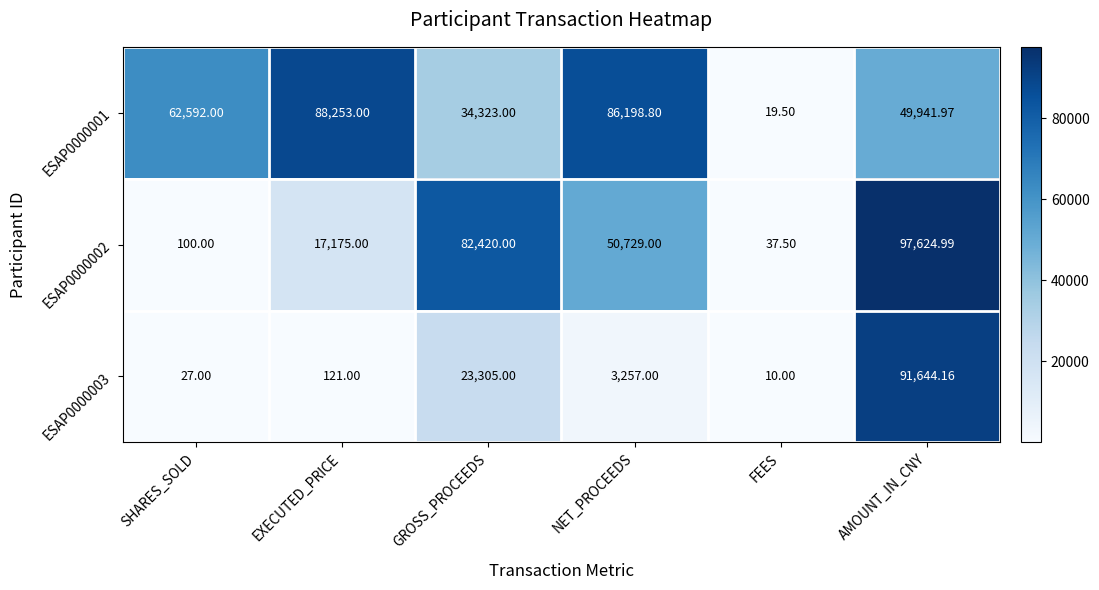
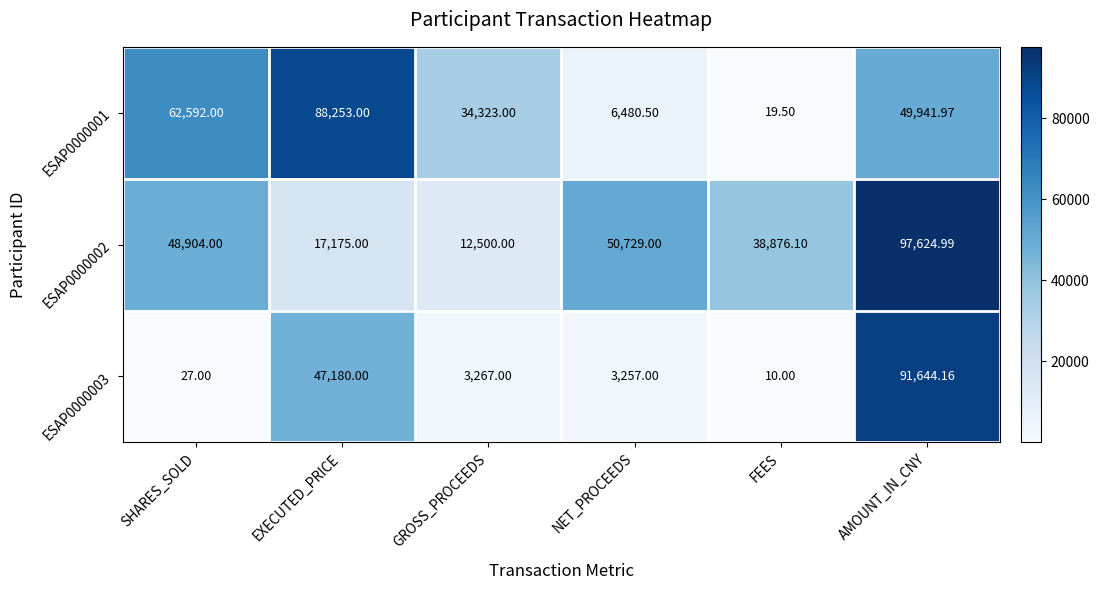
  {
    "ESAP0000001": {
      "SHARES_SOLD": "62,592.00",
      "EXECUTED_PRICE": "88,253.00",
      "GROSS_PROCEEDS": "34,323.00",
-     "NET_PROCEEDS": "86,198.80",
+     "NET_PROCEEDS": "6,480.50",
      "FEES": "19.50",
      "AMOUNT_IN_CNY": "49,941.97"
    },
    "ESAP0000002": {
-     "SHARES_SOLD": "100.00",
+     "SHARES_SOLD": "48,904.00",
      "EXECUTED_PRICE": "17,175.00",
-     "GROSS_PROCEEDS": "82,420.00",
+     "GROSS_PROCEEDS": "12,500.00",
      "NET_PROCEEDS": "50,729.00",
-     "FEES": "37.50",
+     "FEES": "38,876.10",
      "AMOUNT_IN_CNY": "97,624.99"
    },
    "ESAP0000003": {
      "SHARES_SOLD": "27.00",
-     "EXECUTED_PRICE": "121.00",
-     "GROSS_PROCEEDS": "23,305.00",
+     "EXECUTED_PRICE": "47,180.00",
+     "GROSS_PROCEEDS": "3,267.00",
      "NET_PROCEEDS": "3,257.00",
      "FEES": "10.00",
      "AMOUNT_IN_CNY": "91,644.16"
    }
  }
